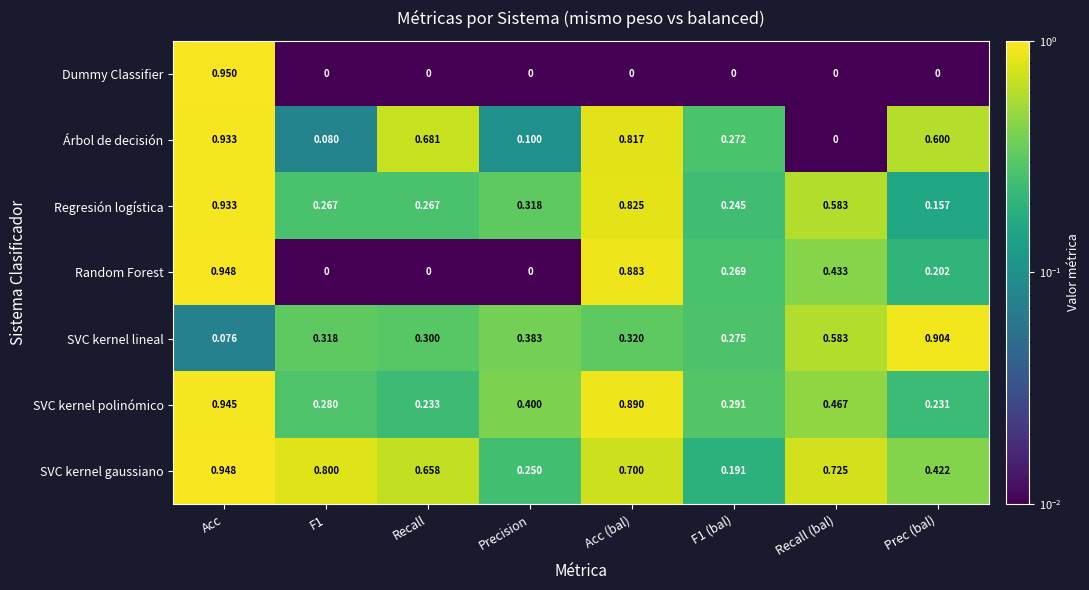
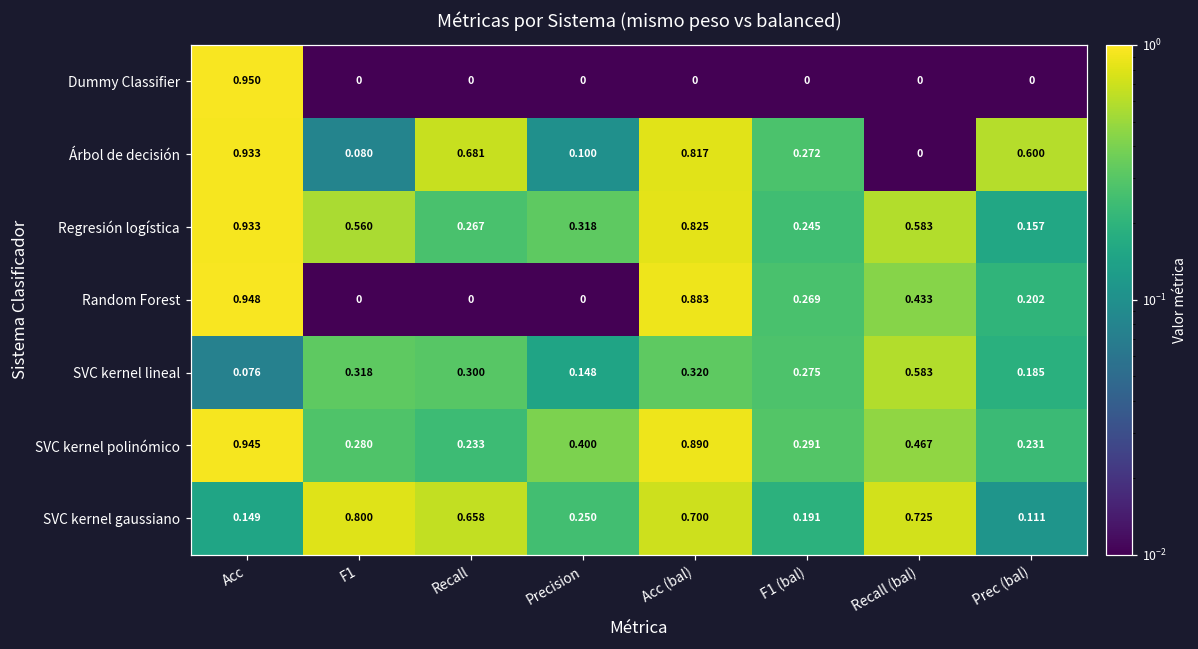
  {
    "Dummy Classifier": {
      "Acc": 0.950,
      "F1": 0,
      "Recall": 0,
      "Precision": 0,
      "Acc (bal)": 0,
      "F1 (bal)": 0,
      "Recall (bal)": 0,
      "Prec (bal)": 0
    },
    "Árbol de decisión": {
      "Acc": 0.933,
      "F1": 0.080,
      "Recall": 0.681,
      "Precision": 0.100,
      "Acc (bal)": 0.817,
      "F1 (bal)": 0.272,
      "Recall (bal)": 0,
      "Prec (bal)": 0.600
    },
    "Regresión logística": {
      "Acc": 0.933,
-     "F1": 0.267,
+     "F1": 0.560,
      "Recall": 0.267,
      "Precision": 0.318,
      "Acc (bal)": 0.825,
      "F1 (bal)": 0.245,
      "Recall (bal)": 0.583,
      "Prec (bal)": 0.157
    },
    "Random Forest": {
      "Acc": 0.948,
      "F1": 0,
      "Recall": 0,
      "Precision": 0,
      "Acc (bal)": 0.883,
      "F1 (bal)": 0.269,
      "Recall (bal)": 0.433,
      "Prec (bal)": 0.202
    },
    "SVC kernel lineal": {
      "Acc": 0.076,
      "F1": 0.318,
      "Recall": 0.300,
-     "Precision": 0.383,
+     "Precision": 0.148,
      "Acc (bal)": 0.320,
      "F1 (bal)": 0.275,
      "Recall (bal)": 0.583,
-     "Prec (bal)": 0.904
+     "Prec (bal)": 0.185
    },
    "SVC kernel polinómico": {
      "Acc": 0.945,
      "F1": 0.280,
      "Recall": 0.233,
      "Precision": 0.400,
      "Acc (bal)": 0.890,
      "F1 (bal)": 0.291,
      "Recall (bal)": 0.467,
      "Prec (bal)": 0.231
    },
    "SVC kernel gaussiano": {
-     "Acc": 0.948,
+     "Acc": 0.149,
      "F1": 0.800,
      "Recall": 0.658,
      "Precision": 0.250,
      "Acc (bal)": 0.700,
      "F1 (bal)": 0.191,
      "Recall (bal)": 0.725,
-     "Prec (bal)": 0.422
+     "Prec (bal)": 0.111
    }
  }
